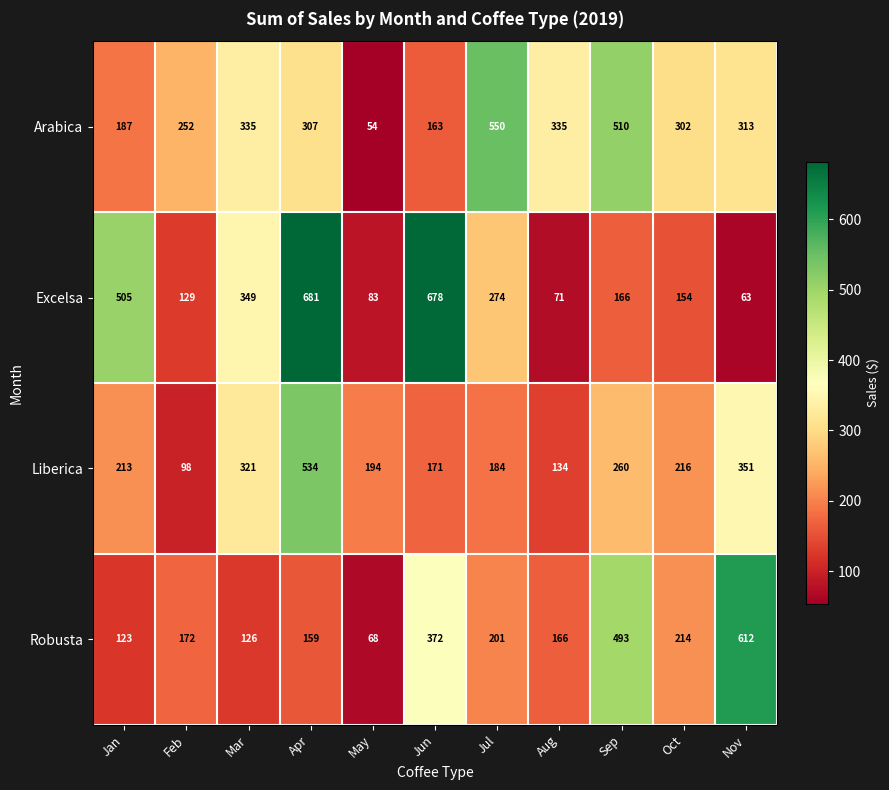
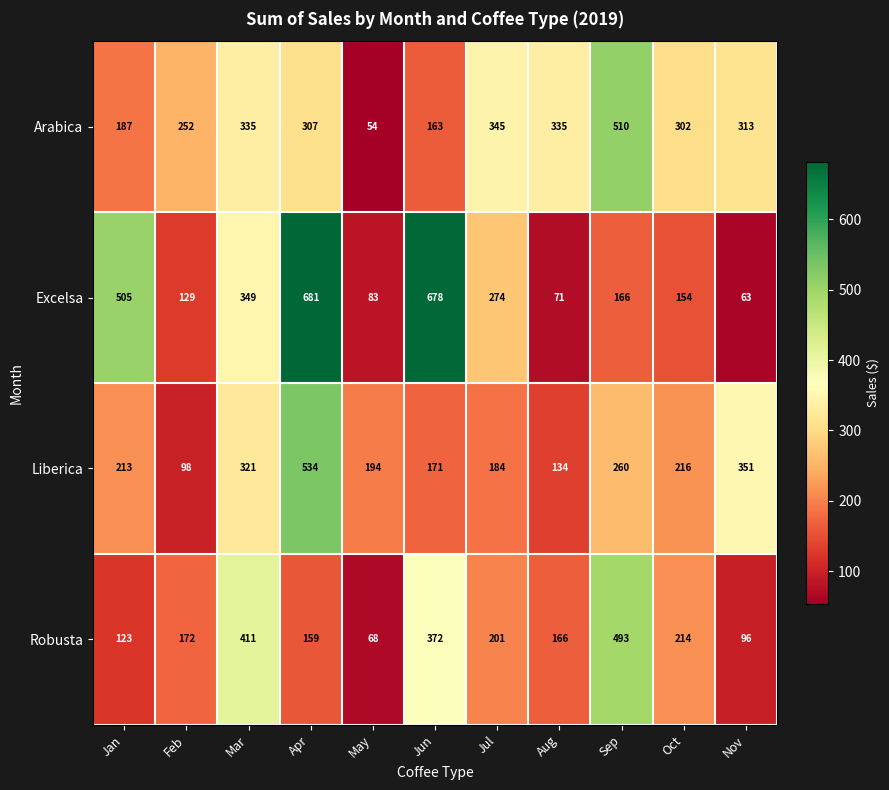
  {
    "Arabica": {
      "Jan": 187,
      "Feb": 252,
      "Mar": 335,
      "Apr": 307,
      "May": 54,
      "Jun": 163,
-     "Jul": 550,
+     "Jul": 345,
      "Aug": 335,
      "Sep": 510,
      "Oct": 302,
      "Nov": 313
    },
    "Excelsa": {
      "Jan": 505,
      "Feb": 129,
      "Mar": 349,
      "Apr": 681,
      "May": 83,
      "Jun": 678,
      "Jul": 274,
      "Aug": 71,
      "Sep": 166,
      "Oct": 154,
      "Nov": 63
    },
    "Liberica": {
      "Jan": 213,
      "Feb": 98,
      "Mar": 321,
      "Apr": 534,
      "May": 194,
      "Jun": 171,
      "Jul": 184,
      "Aug": 134,
      "Sep": 260,
      "Oct": 216,
      "Nov": 351
    },
    "Robusta": {
      "Jan": 123,
      "Feb": 172,
-     "Mar": 126,
+     "Mar": 411,
      "Apr": 159,
      "May": 68,
      "Jun": 372,
      "Jul": 201,
      "Aug": 166,
      "Sep": 493,
      "Oct": 214,
-     "Nov": 612
+     "Nov": 96
    }
  }
